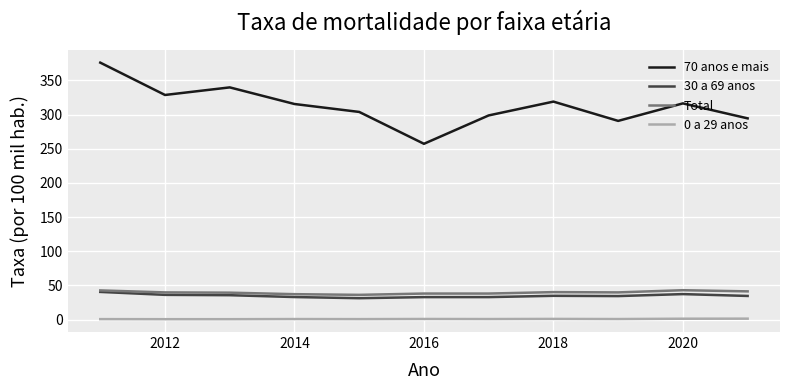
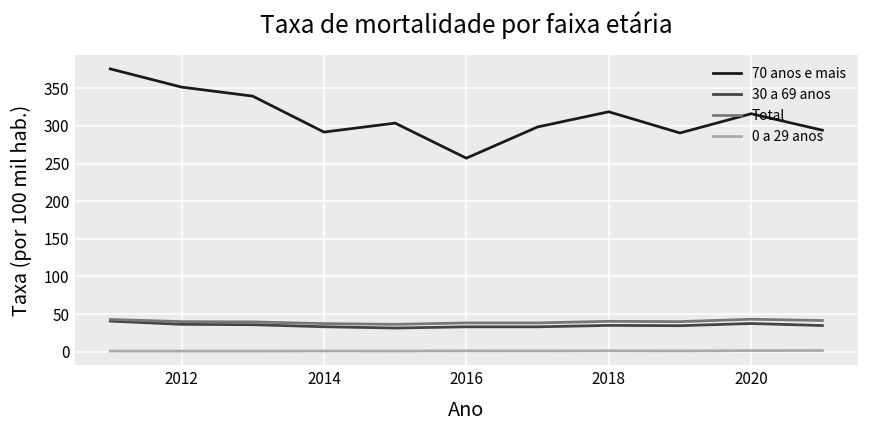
  {
    "70 anos e mais": {
-     "2012": 330,
-     "2014": 320,
+     "2012": 350,
+     "2014": 290,
      "2016": 260,
      "2018": 320,
      "2020": 320
    },
    "30 a 69 anos": {
      "2014": 30,
      "2016": 30,
      "2018": 30,
      "2020": 40
    },
    "Total": {
      "2014": 40,
      "2016": 40,
      "2018": 40,
      "2020": 40
    },
    "0 a 29 anos": {
      "2012": 0,
      "2014": 0,
      "2016": 0,
      "2018": 0,
      "2020": 0
    }
  }
